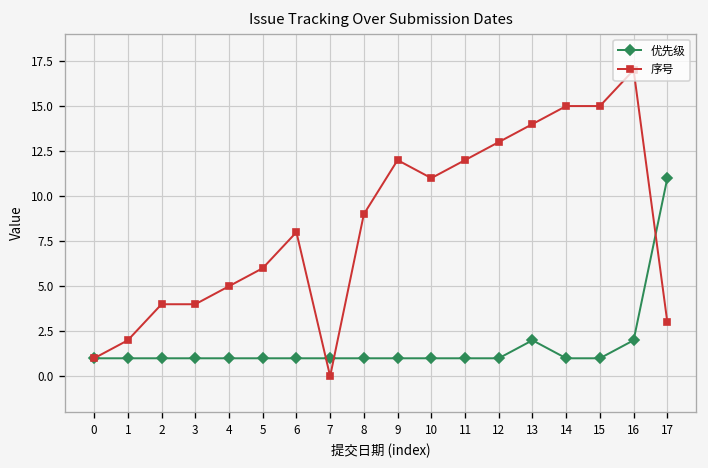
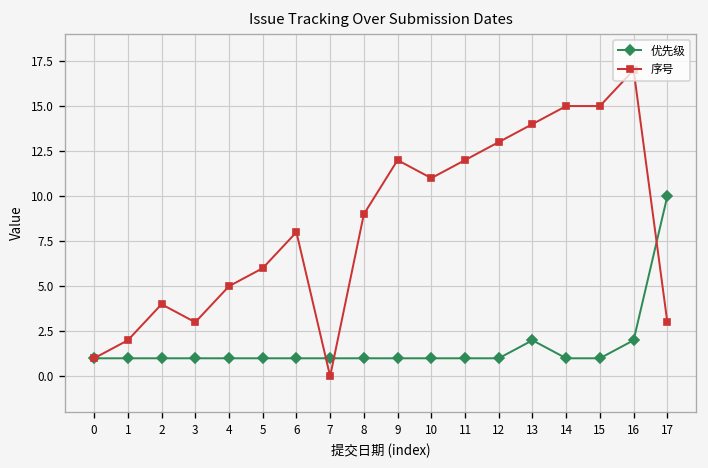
  {
    "优先级": {
      "1": 1,
      "2": 1,
      "3": 1,
      "4": 1,
      "5": 1,
      "6": 1,
      "7": 1,
      "8": 1,
      "9": 1,
      "10": 1,
      "11": 1,
      "12": 1,
      "13": 2,
      "14": 1,
      "15": 1,
      "16": 2,
-     "17": 11
+     "17": 10
    },
    "序号": {
      "1": 2,
      "2": 4,
-     "3": 4,
+     "3": 3,
      "4": 5,
      "5": 6,
      "6": 8,
      "7": 0,
      "8": 9,
      "9": 12,
      "10": 11,
      "11": 12,
      "12": 13,
      "13": 14,
      "14": 15,
      "15": 15,
      "17": 3
    }
  }
